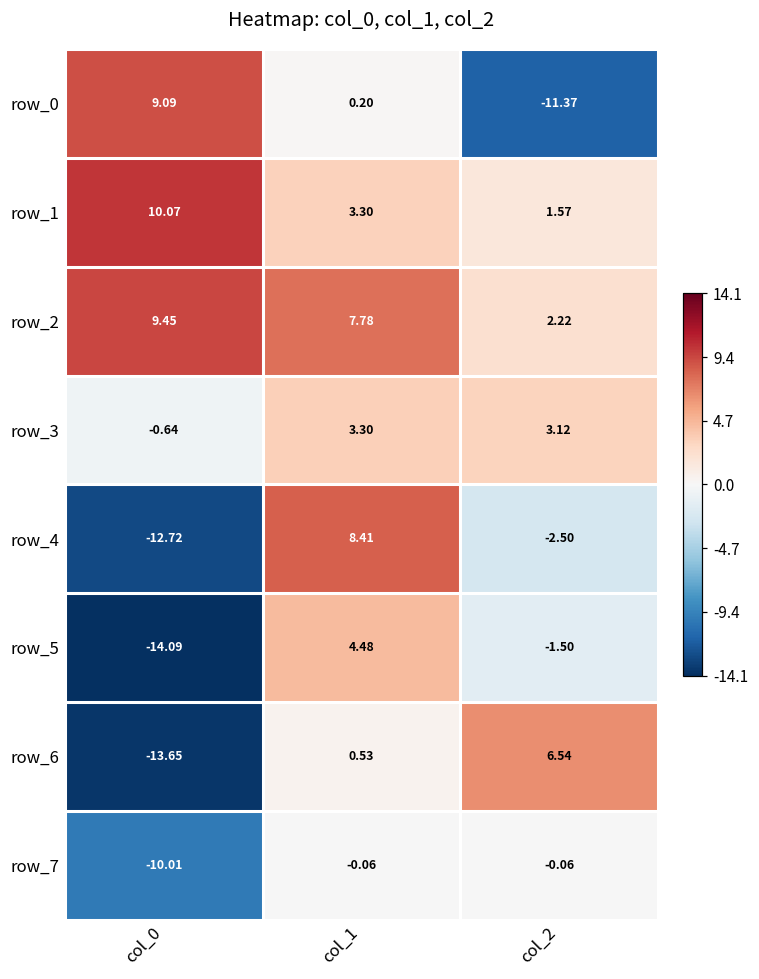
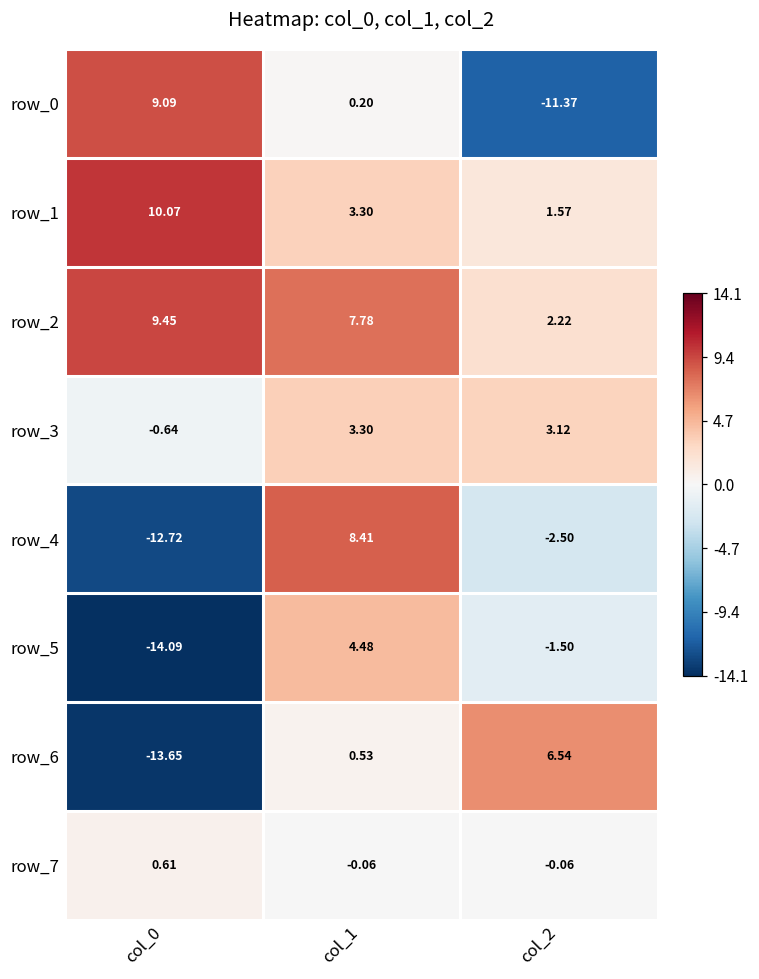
  {
    "row_0": {
      "col_0": 9.09,
      "col_1": 0.20,
      "col_2": -11.37
    },
    "row_1": {
      "col_0": 10.07,
      "col_1": 3.30,
      "col_2": 1.57
    },
    "row_2": {
      "col_0": 9.45,
      "col_1": 7.78,
      "col_2": 2.22
    },
    "row_3": {
      "col_0": -0.64,
      "col_1": 3.30,
      "col_2": 3.12
    },
    "row_4": {
      "col_0": -12.72,
      "col_1": 8.41,
      "col_2": -2.50
    },
    "row_5": {
      "col_0": -14.09,
      "col_1": 4.48,
      "col_2": -1.50
    },
    "row_6": {
      "col_0": -13.65,
      "col_1": 0.53,
      "col_2": 6.54
    },
    "row_7": {
-     "col_0": -10.01,
+     "col_0": 0.61,
      "col_1": -0.06,
      "col_2": -0.06
    }
  }
